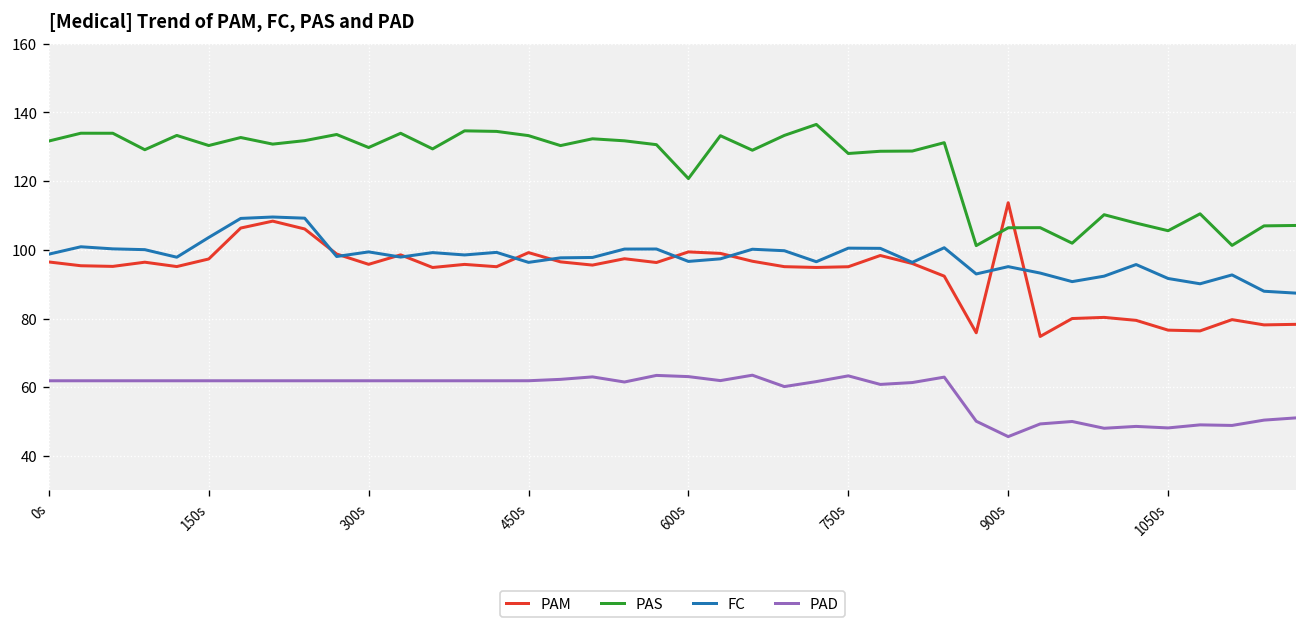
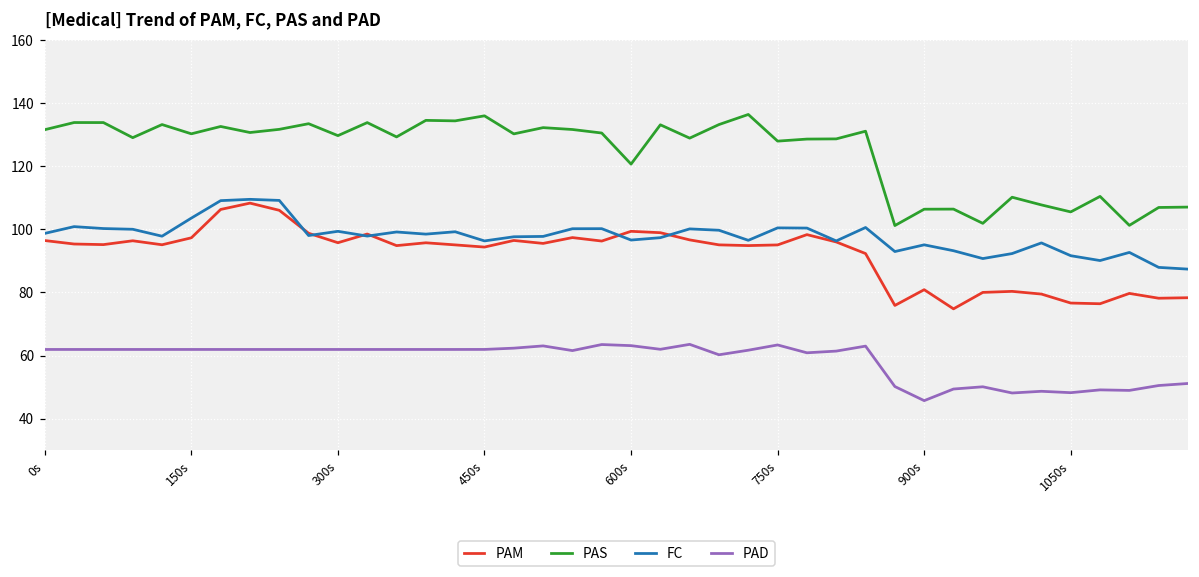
  {
    "PAM": {
      "0s": 96,
      "150s": 97,
      "300s": 96,
-     "450s": 99,
+     "450s": 94,
      "600s": 99,
      "750s": 95,
-     "900s": 114,
+     "900s": 81,
      "1050s": 77
    },
    "PAS": {
      "0s": 132,
      "150s": 130,
      "300s": 130,
-     "450s": 133,
+     "450s": 136,
      "600s": 121,
      "750s": 128,
      "900s": 106,
      "1050s": 106
    },
    "FC": {
      "0s": 99,
      "150s": 104,
      "300s": 99,
      "450s": 96,
      "600s": 97,
      "750s": 101,
      "900s": 95,
      "1050s": 92
    },
    "PAD": {
      "0s": 62,
      "150s": 62,
      "300s": 62,
      "450s": 62,
      "600s": 63,
      "750s": 63,
      "900s": 46,
      "1050s": 48
    }
  }
